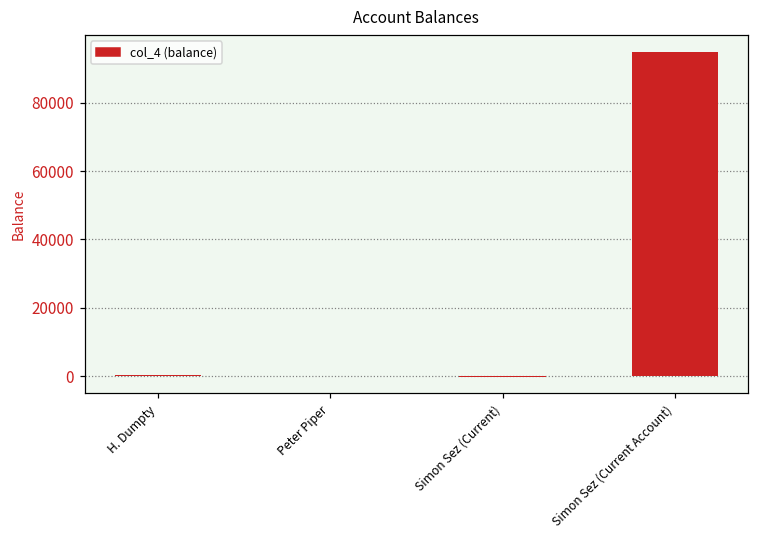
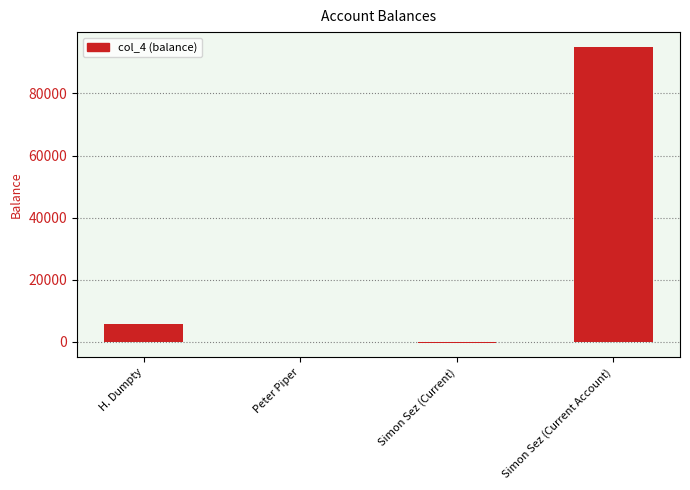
  {
-   "H. Dumpty": 0,
+   "H. Dumpty": 6000,
    "Simon Sez (Current Account)": 95000
  }
